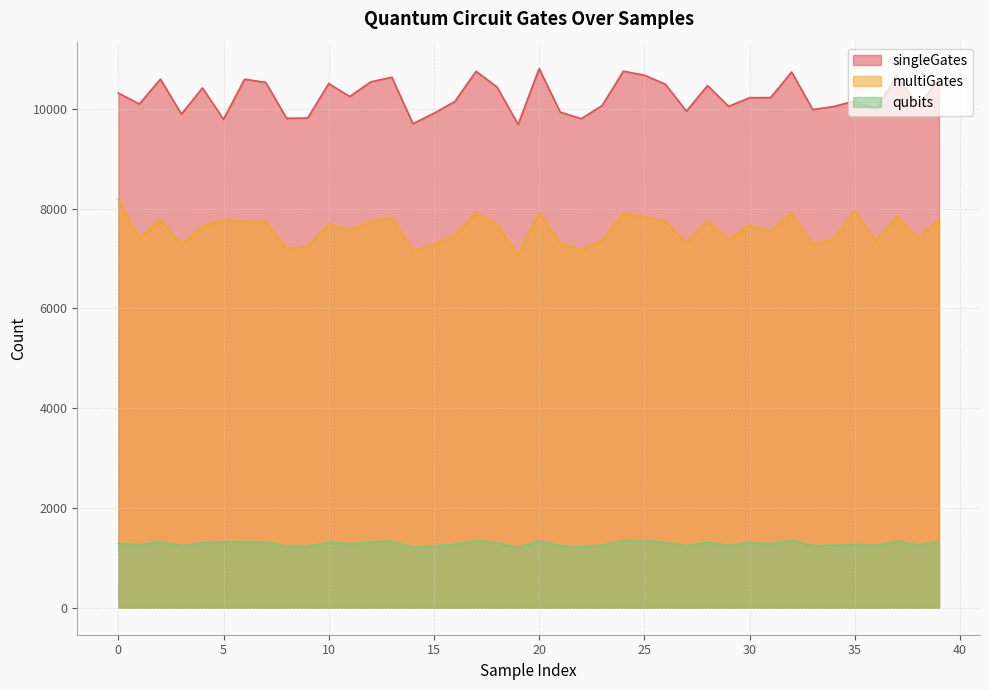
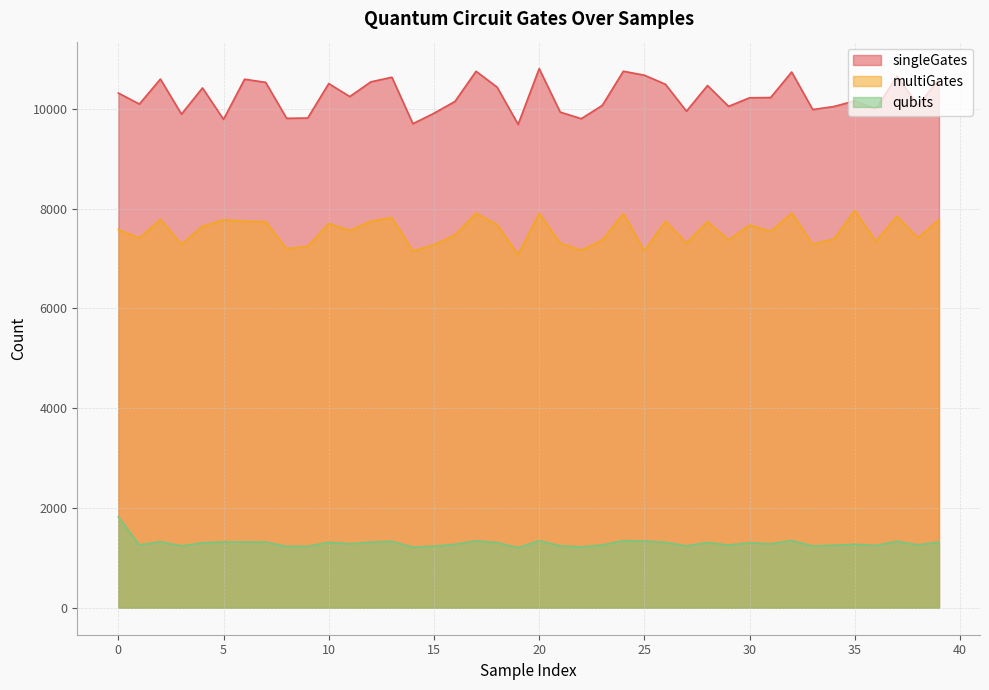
  {
    "singleGates": {
      "0": 10300,
      "5": 9800,
      "10": 10500,
      "15": 9900,
      "20": 10800,
      "25": 10700,
      "30": 10200
    },
    "multiGates": {
-     "0": 8200,
+     "0": 7600,
      "5": 7800,
      "10": 7700,
      "15": 7300,
      "20": 7900,
-     "25": 7800,
+     "25": 7200,
      "30": 7700,
      "35": 8000
    },
    "qubits": {
-     "0": 1300,
+     "0": 1800,
      "5": 1300,
      "10": 1300,
      "15": 1200,
      "20": 1300,
      "25": 1300,
      "30": 1300,
      "35": 1300
    }
  }
